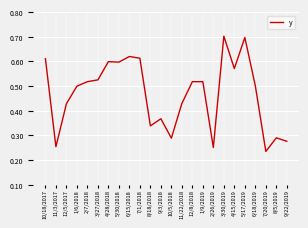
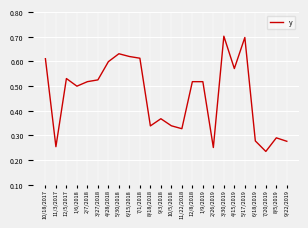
  {
    "10/18/2017": 0.61,
    "11/3/2017": 0.25,
-   "12/5/2017": 0.43,
+   "12/5/2017": 0.53,
    "1/6/2018": 0.50,
    "2/7/2018": 0.52,
    "3/27/2018": 0.53,
    "4/28/2018": 0.60,
-   "5/30/2018": 0.60,
+   "5/30/2018": 0.63,
    "6/15/2018": 0.62,
    "7/1/2018": 0.61,
    "8/18/2018": 0.34,
    "9/3/2018": 0.37,
-   "10/5/2018": 0.29,
-   "11/22/2018": 0.43,
+   "10/5/2018": 0.34,
+   "11/22/2018": 0.33,
    "12/8/2018": 0.52,
    "1/9/2019": 0.52,
    "2/26/2019": 0.25,
    "3/30/2019": 0.70,
    "4/15/2019": 0.57,
    "5/17/2019": 0.70,
-   "6/18/2019": 0.50,
+   "6/18/2019": 0.28,
    "7/20/2019": 0.23,
    "8/5/2019": 0.29,
    "9/22/2019": 0.28
  }
